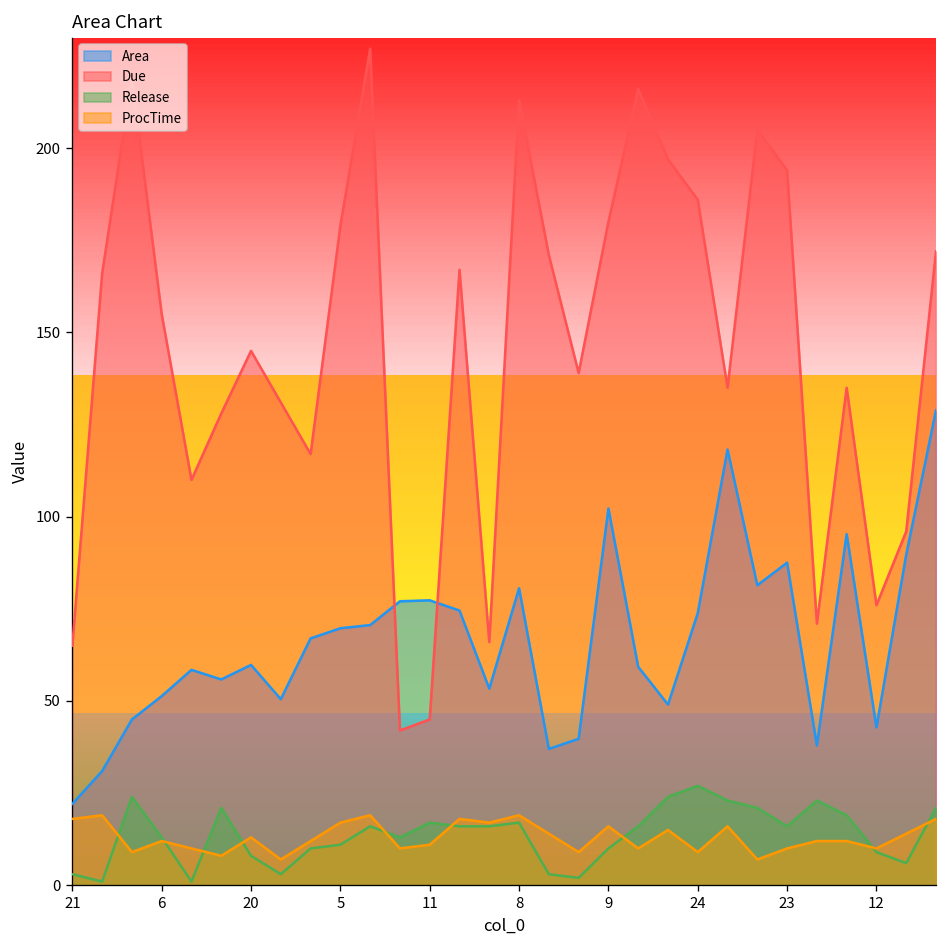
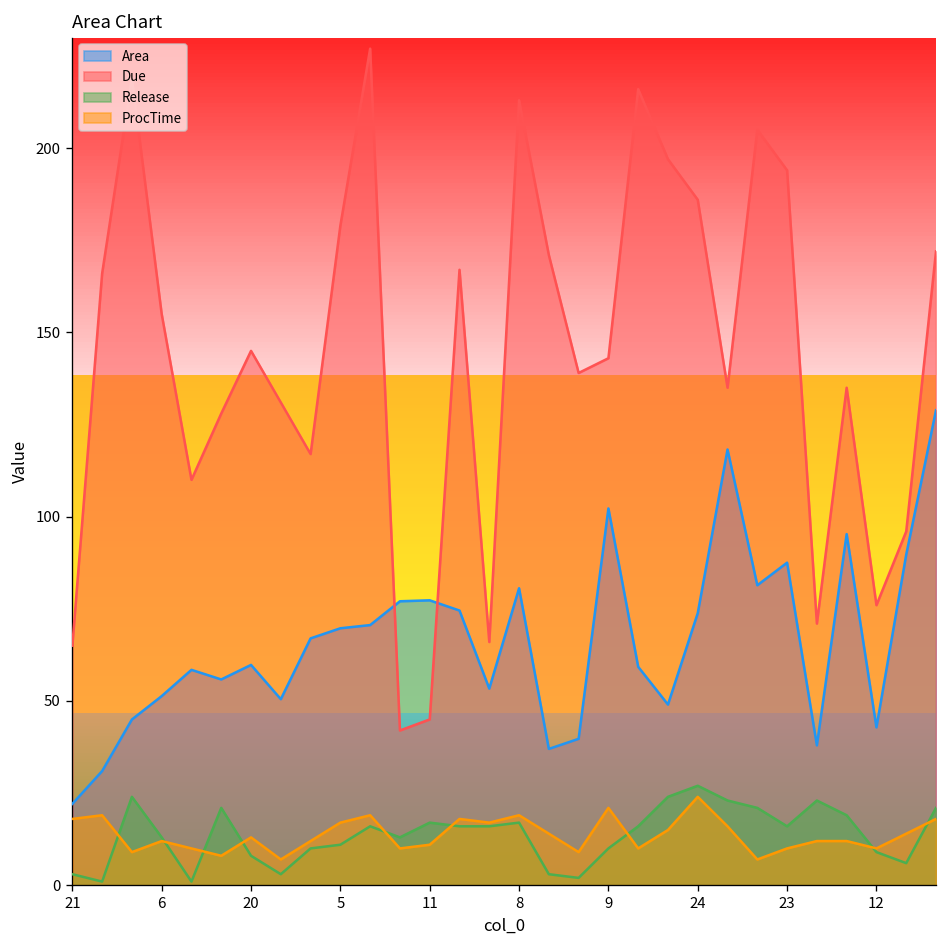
  {
    "Area": {
      "21": 22,
      "6": 51,
      "9": 102,
      "24": 74,
      "12": 43
    },
    "Due": {
      "21": 65,
      "6": 155,
-     "9": 180,
+     "9": 143,
      "24": 186,
      "12": 76
    },
    "Release": {
      "21": 3,
      "6": 13,
      "9": 10,
      "24": 27,
      "12": 9
    },
    "ProcTime": {
      "21": 18,
      "6": 12,
-     "9": 16,
-     "24": 9,
+     "9": 21,
+     "24": 24,
      "12": 10
    }
  }
